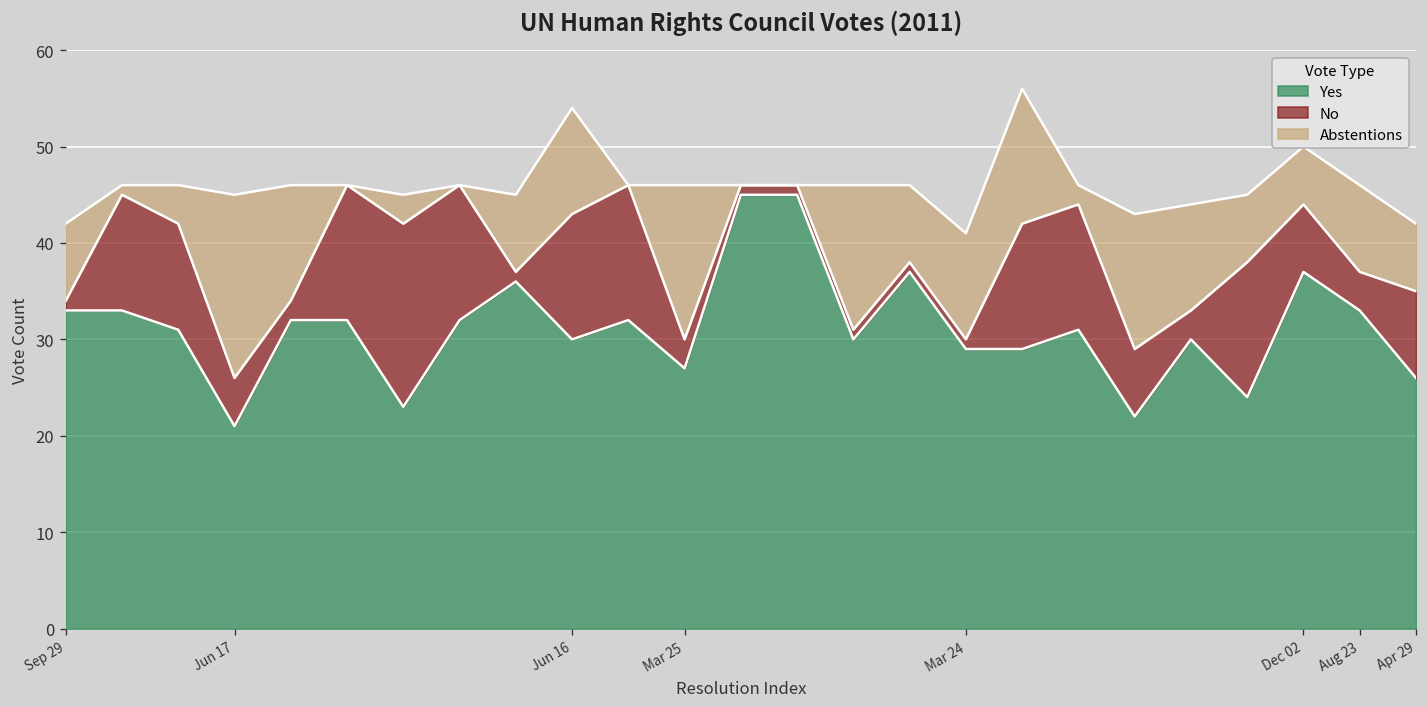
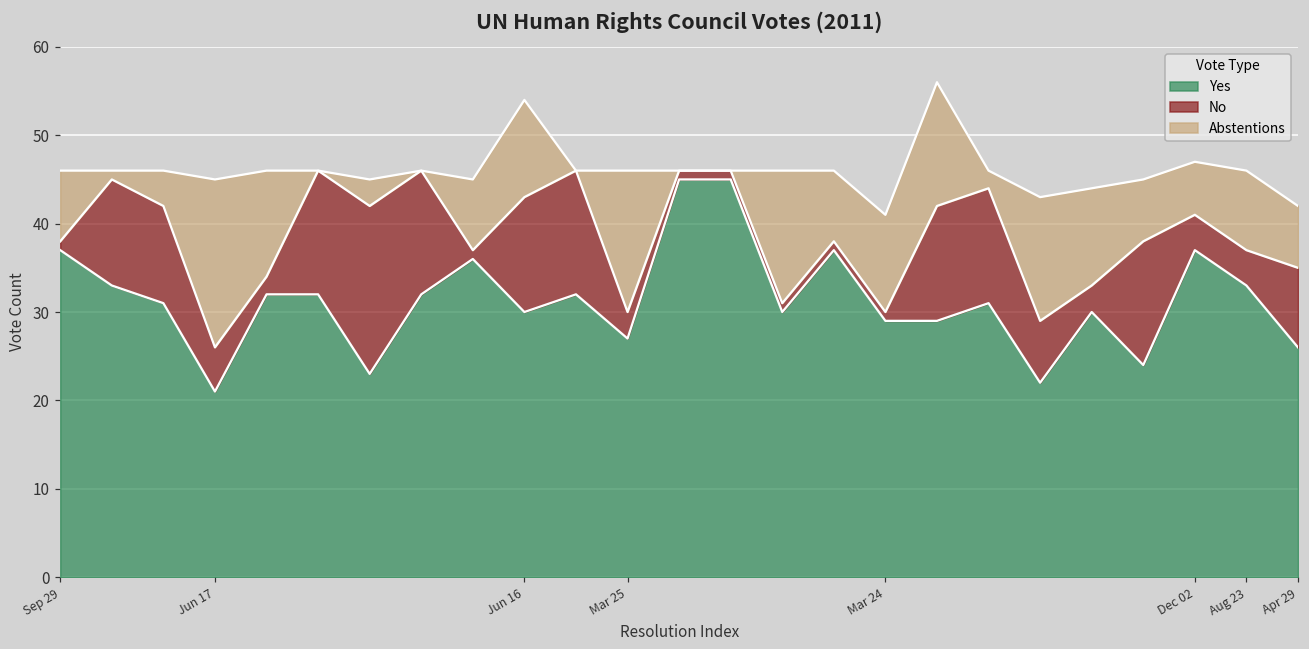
  {
    "Yes": {
-     "Sep 29": 33,
+     "Sep 29": 37,
      "Jun 17": 21,
      "Jun 16": 30,
      "Mar 25": 27,
      "Mar 24": 29,
      "Dec 02": 37,
      "Aug 23": 33,
      "Apr 29": 26
    },
    "No": {
      "Sep 29": 1,
      "Jun 17": 5,
      "Jun 16": 13,
      "Mar 25": 3,
      "Mar 24": 1,
-     "Dec 02": 7,
+     "Dec 02": 4,
      "Aug 23": 4,
      "Apr 29": 9
    },
    "Abstentions": {
      "Sep 29": 8,
      "Jun 17": 19,
      "Jun 16": 11,
      "Mar 25": 16,
      "Mar 24": 11,
      "Aug 23": 9,
      "Apr 29": 7
    }
  }
